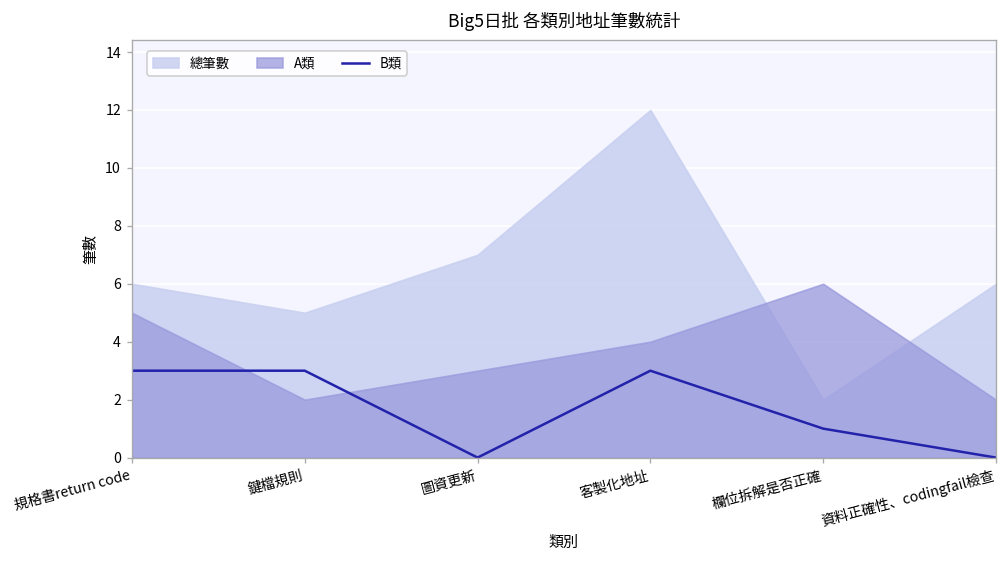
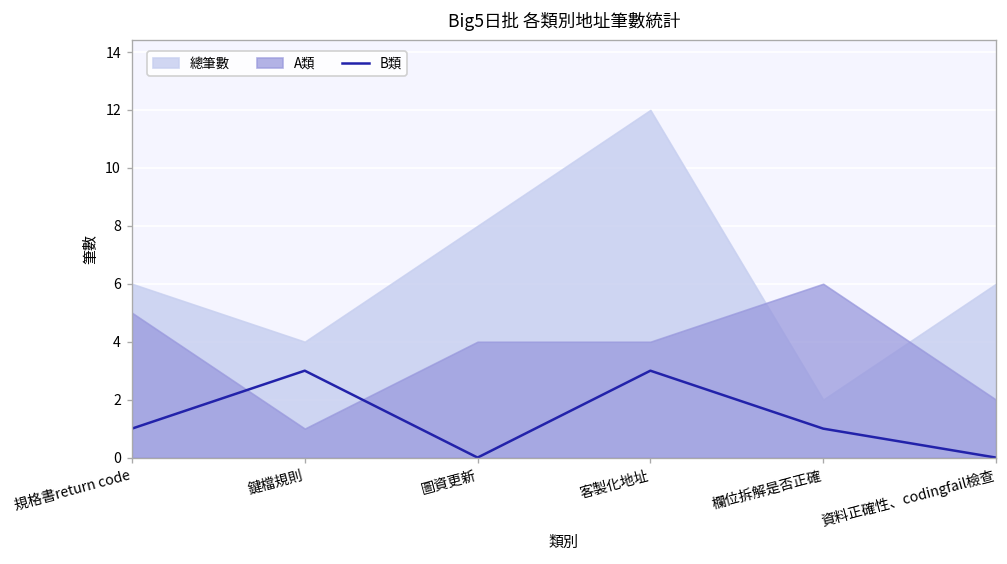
  {
    "B類": {
-     "規格書return code": 3,
+     "規格書return code": 1,
      "鍵檔規則": 3,
      "圖資更新": 0,
      "客製化地址": 3,
      "欄位拆解是否正確": 1,
      "資料正確性、codingfail檢查": 0
    },
    "總筆數": {
      "規格書return code": 6,
-     "鍵檔規則": 5,
-     "圖資更新": 7,
+     "鍵檔規則": 4,
+     "圖資更新": 8,
      "客製化地址": 12,
      "欄位拆解是否正確": 2,
      "資料正確性、codingfail檢查": 6
    },
    "A類": {
      "規格書return code": 5,
-     "鍵檔規則": 2,
-     "圖資更新": 3,
+     "鍵檔規則": 1,
+     "圖資更新": 4,
      "客製化地址": 4,
      "欄位拆解是否正確": 6,
      "資料正確性、codingfail檢查": 2
    }
  }
